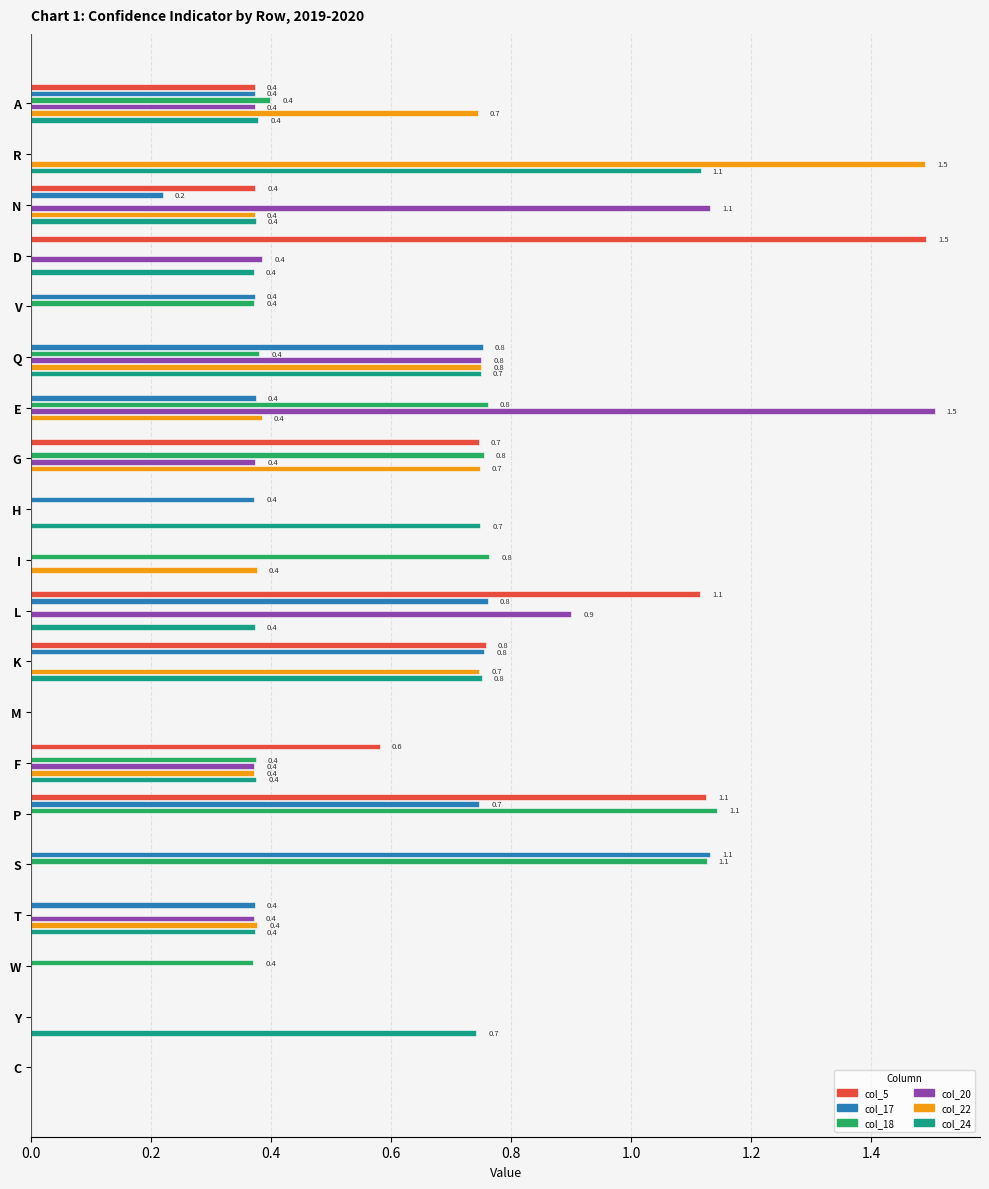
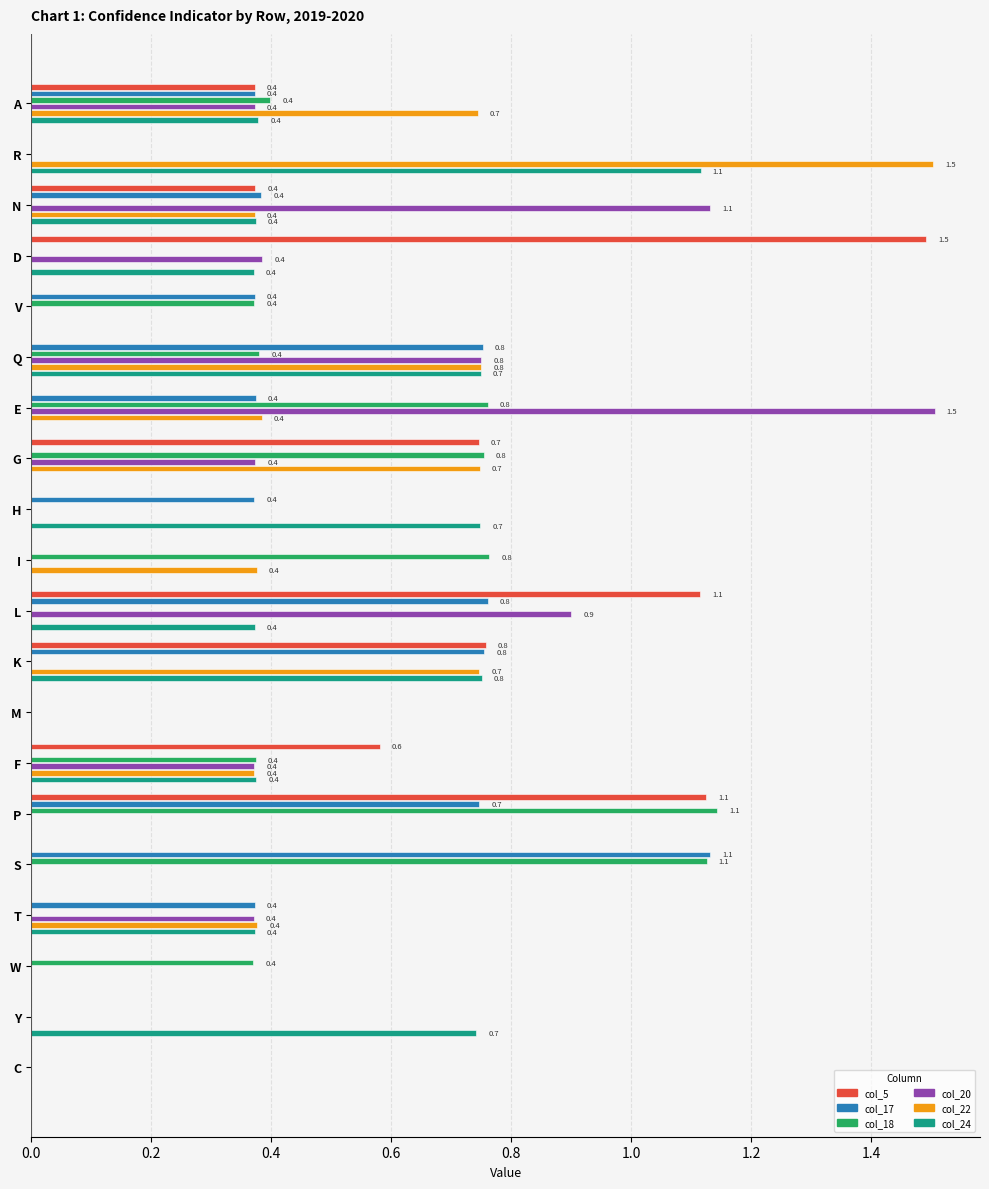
  {
    "col_5": {
      "N": 0.4,
      "D": 1.5,
      "G": 0.7,
      "L": 1.1,
      "F": 0.6
    },
    "col_17": {
-     "N": 0.2,
+     "N": 0.4,
      "Q": 0.8,
      "E": 0.4,
      "H": 0.4,
      "L": 0.8,
      "P": 0.7,
      "S": 1.1,
      "T": 0.4
    },
    "col_20": {
      "N": 1.1,
      "D": 0.4,
      "E": 1.5,
      "G": 0.4,
      "L": 0.9
    },
    "col_22": {
-     "R": 1.49,
+     "R": 1.50,
      "D": 0.00,
      "V": 0.00,
      "H": 0.00,
      "L": 0.00,
      "M": 0.00,
      "P": 0.00,
      "S": 0.00,
      "W": 0.00,
      "Y": 0.00,
      "C": 0.00
    }
  }
